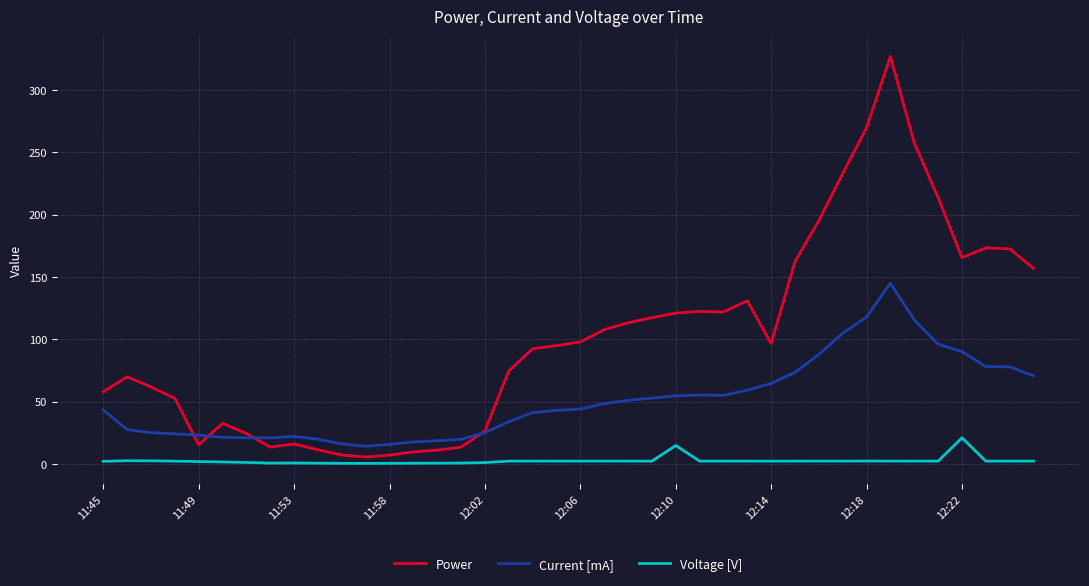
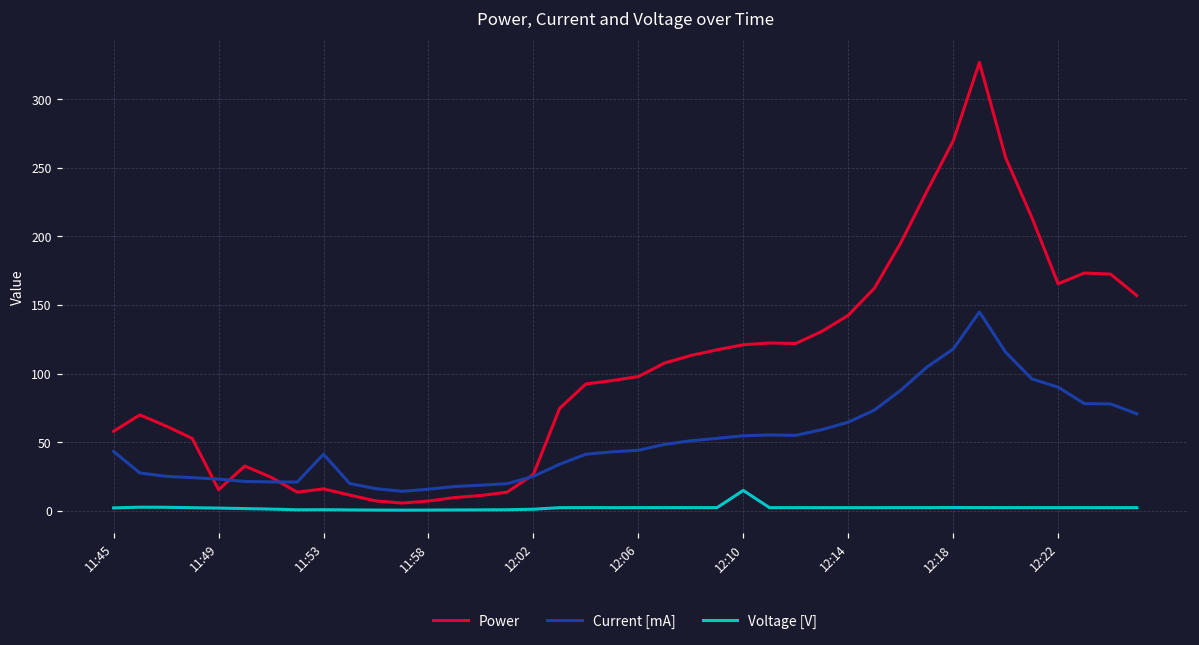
  {
    "Power": {
      "11:45": 58,
      "11:49": 15,
      "11:53": 16,
      "11:58": 7,
      "12:06": 98,
      "12:10": 121,
-     "12:14": 96,
+     "12:14": 142,
      "12:18": 270,
      "12:22": 165
    },
    "Current [mA]": {
      "11:45": 43,
      "11:49": 23,
-     "11:53": 22,
+     "11:53": 41,
      "11:58": 16,
      "12:06": 44,
      "12:10": 55,
      "12:14": 65,
      "12:18": 118,
      "12:22": 90
    },
    "Voltage [V]": {
      "11:45": 2,
      "11:49": 2,
      "11:53": 1,
      "11:58": 0,
      "12:02": 1,
      "12:06": 2,
      "12:10": 15,
      "12:14": 2,
      "12:18": 2,
-     "12:22": 21
+     "12:22": 2
    }
  }
